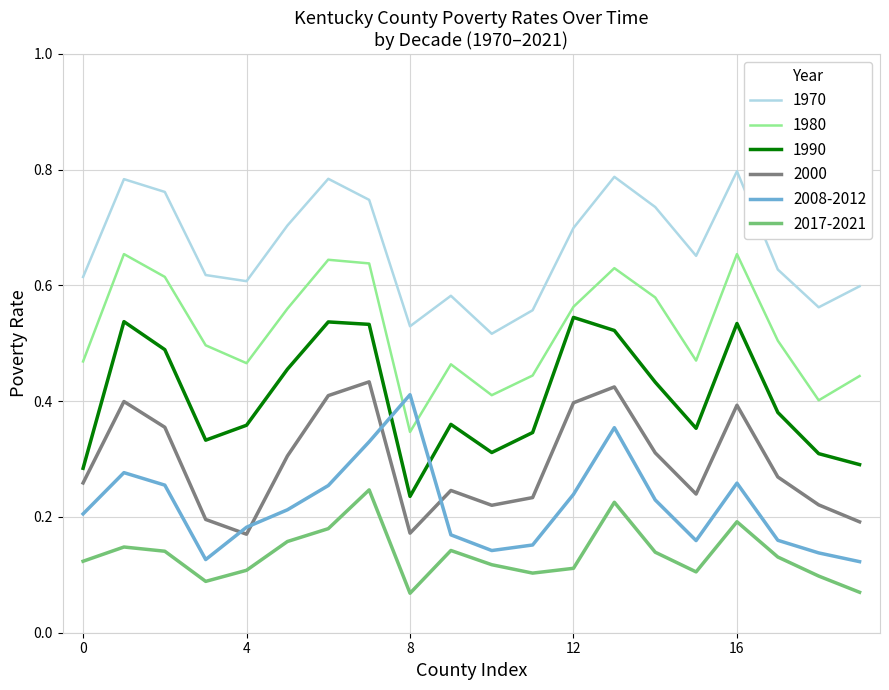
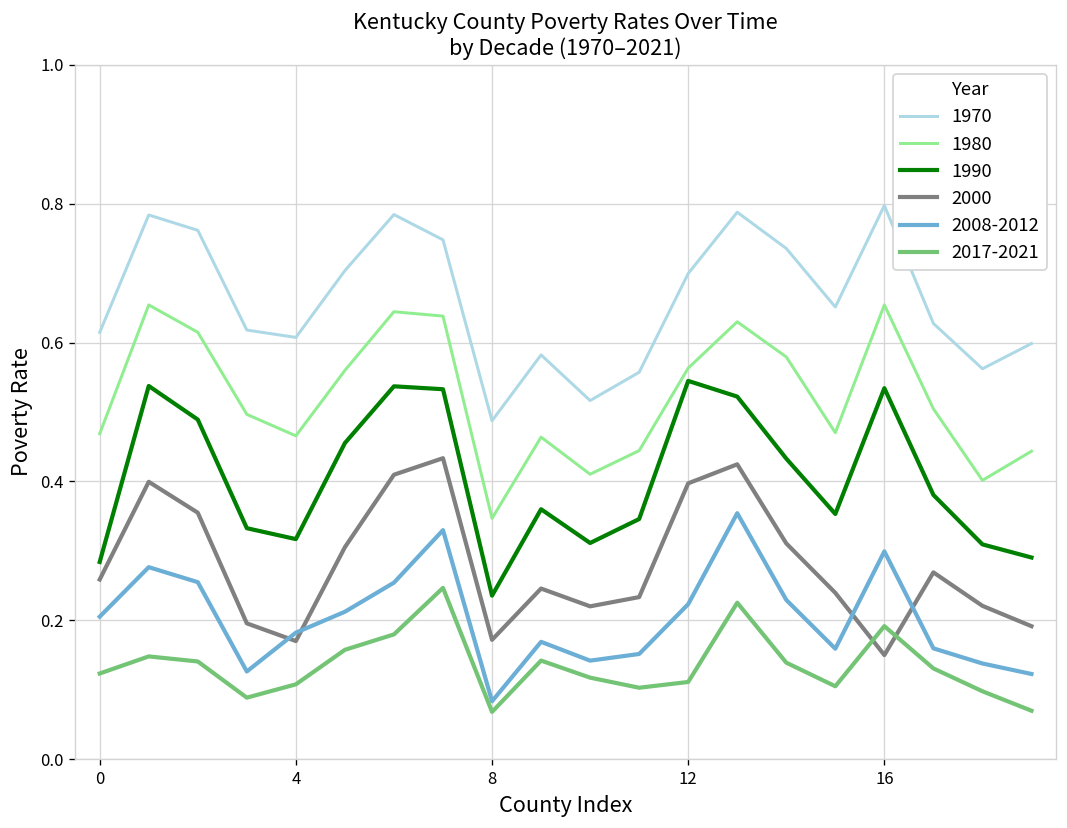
  {
    "1970": {
      "0": 0.61,
      "4": 0.61,
-     "8": 0.53,
+     "8": 0.49,
      "12": 0.70,
      "16": 0.80
    },
    "1990": {
      "0": 0.28,
-     "4": 0.36,
+     "4": 0.32,
      "8": 0.24,
      "12": 0.54,
      "16": 0.53
    },
    "2000": {
      "0": 0.26,
      "4": 0.17,
      "8": 0.17,
      "12": 0.40,
-     "16": 0.39
+     "16": 0.15
    },
    "2008-2012": {
      "0": 0.21,
      "4": 0.18,
-     "8": 0.41,
-     "12": 0.24,
-     "16": 0.26
+     "8": 0.08,
+     "12": 0.22,
+     "16": 0.30
    }
  }
